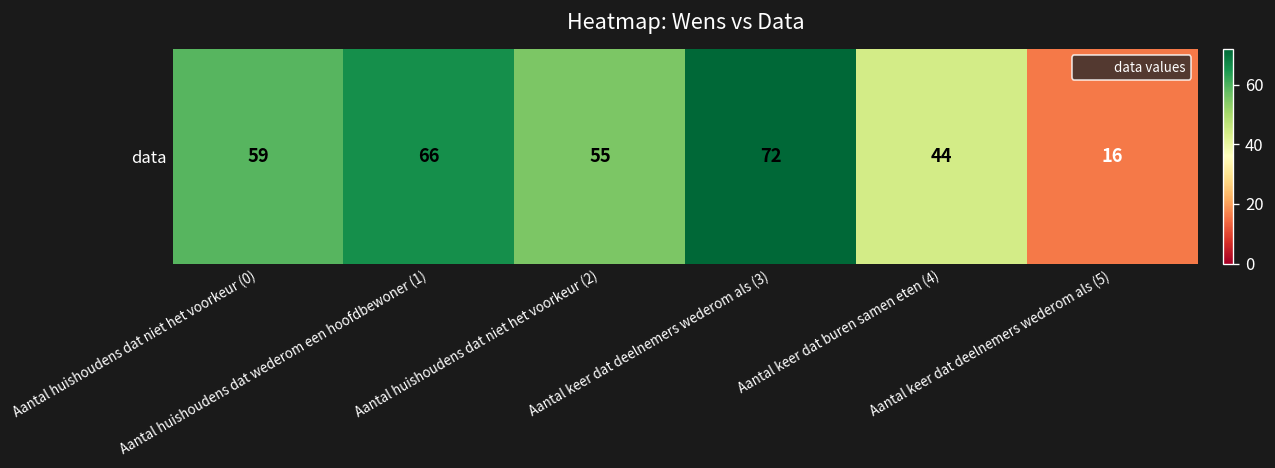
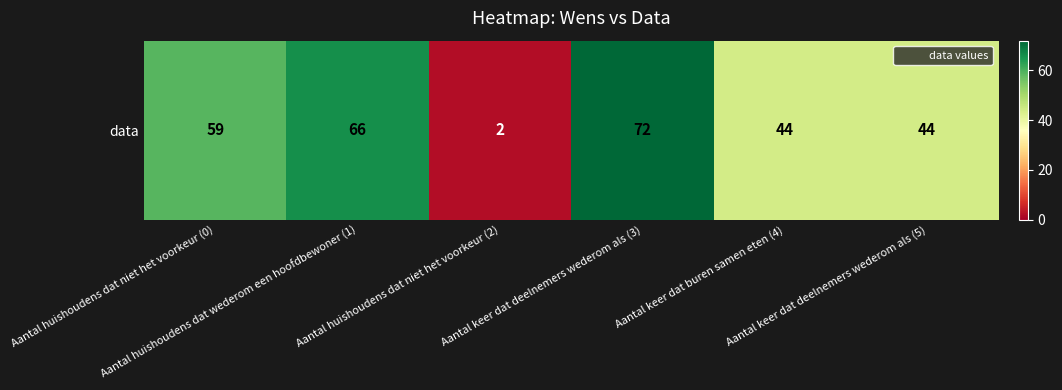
  {
    "data": {
      "Aantal huishoudens dat niet het voorkeur (0)": 59,
      "Aantal huishoudens dat wederom een hoofdbewoner (1)": 66,
-     "Aantal huishoudens dat niet het voorkeur (2)": 55,
+     "Aantal huishoudens dat niet het voorkeur (2)": 2,
      "Aantal keer dat deelnemers wederom als (3)": 72,
      "Aantal keer dat buren samen eten (4)": 44,
-     "Aantal keer dat deelnemers wederom als (5)": 16
+     "Aantal keer dat deelnemers wederom als (5)": 44
    }
  }
